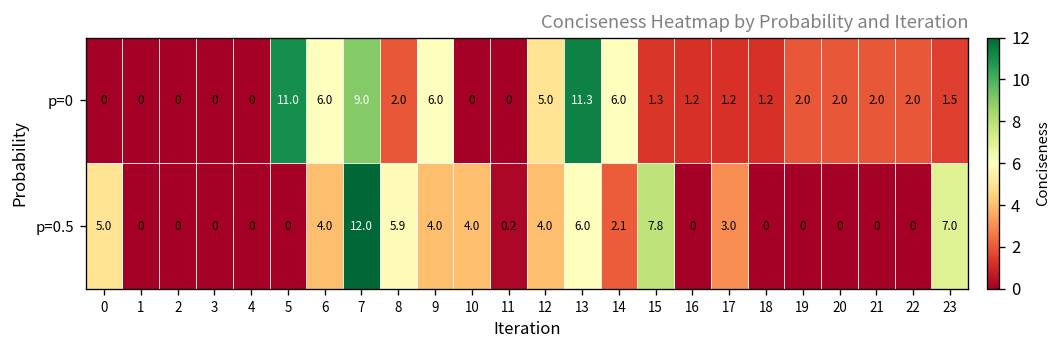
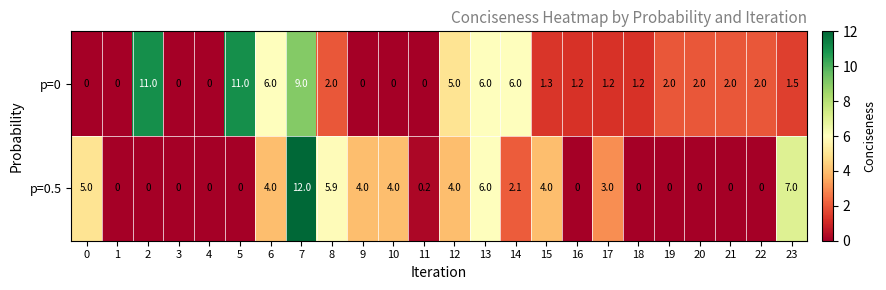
  {
    "p=0": {
      "0": 0,
      "1": 0,
-     "2": 0,
+     "2": 11.0,
      "3": 0,
      "4": 0,
      "5": 11.0,
      "6": 6.0,
      "7": 9.0,
      "8": 2.0,
-     "9": 6.0,
+     "9": 0,
      "10": 0,
      "11": 0,
      "12": 5.0,
-     "13": 11.3,
+     "13": 6.0,
      "14": 6.0,
      "15": 1.3,
      "16": 1.2,
      "17": 1.2,
      "18": 1.2,
      "19": 2.0,
      "20": 2.0,
      "21": 2.0,
      "22": 2.0,
      "23": 1.5
    },
    "p=0.5": {
      "0": 5.0,
      "1": 0,
      "2": 0,
      "3": 0,
      "4": 0,
      "5": 0,
      "6": 4.0,
      "7": 12.0,
      "8": 5.9,
      "9": 4.0,
      "10": 4.0,
      "11": 0.2,
      "12": 4.0,
      "13": 6.0,
      "14": 2.1,
-     "15": 7.8,
+     "15": 4.0,
      "16": 0,
      "17": 3.0,
      "18": 0,
      "19": 0,
      "20": 0,
      "21": 0,
      "22": 0,
      "23": 7.0
    }
  }
